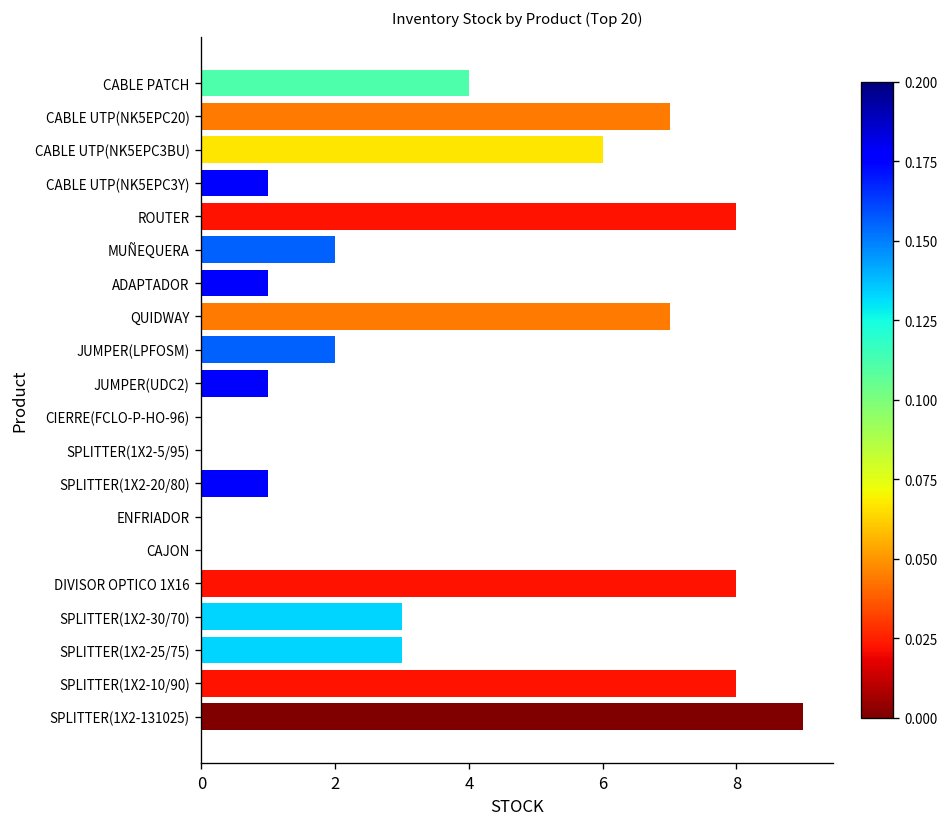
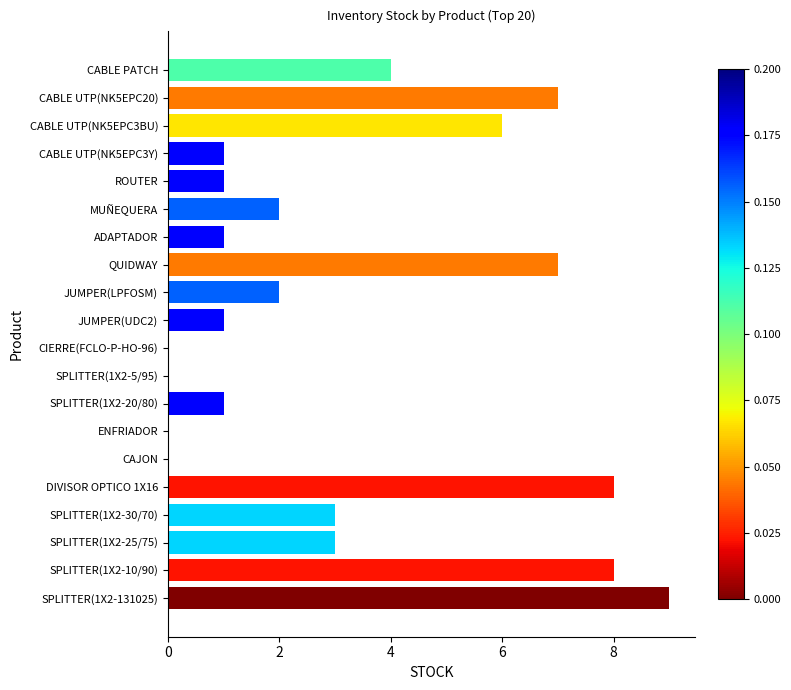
  {
    "CABLE PATCH": 4,
    "CABLE UTP(NK5EPC20)": 7,
    "CABLE UTP(NK5EPC3BU)": 6,
    "CABLE UTP(NK5EPC3Y)": 1,
-   "ROUTER": 8,
+   "ROUTER": 1,
    "MUÑEQUERA": 2,
    "ADAPTADOR": 1,
    "QUIDWAY": 7,
    "JUMPER(LPFOSM)": 2,
    "JUMPER(UDC2)": 1,
    "CIERRE(FCLO-P-HO-96)": 0,
    "SPLITTER(1X2-5/95)": 0,
    "SPLITTER(1X2-20/80)": 1,
    "ENFRIADOR": 0,
    "CAJON": 0,
    "DIVISOR OPTICO 1X16": 8,
    "SPLITTER(1X2-30/70)": 3,
    "SPLITTER(1X2-25/75)": 3,
    "SPLITTER(1X2-10/90)": 8,
    "SPLITTER(1X2-131025)": 9
  }
